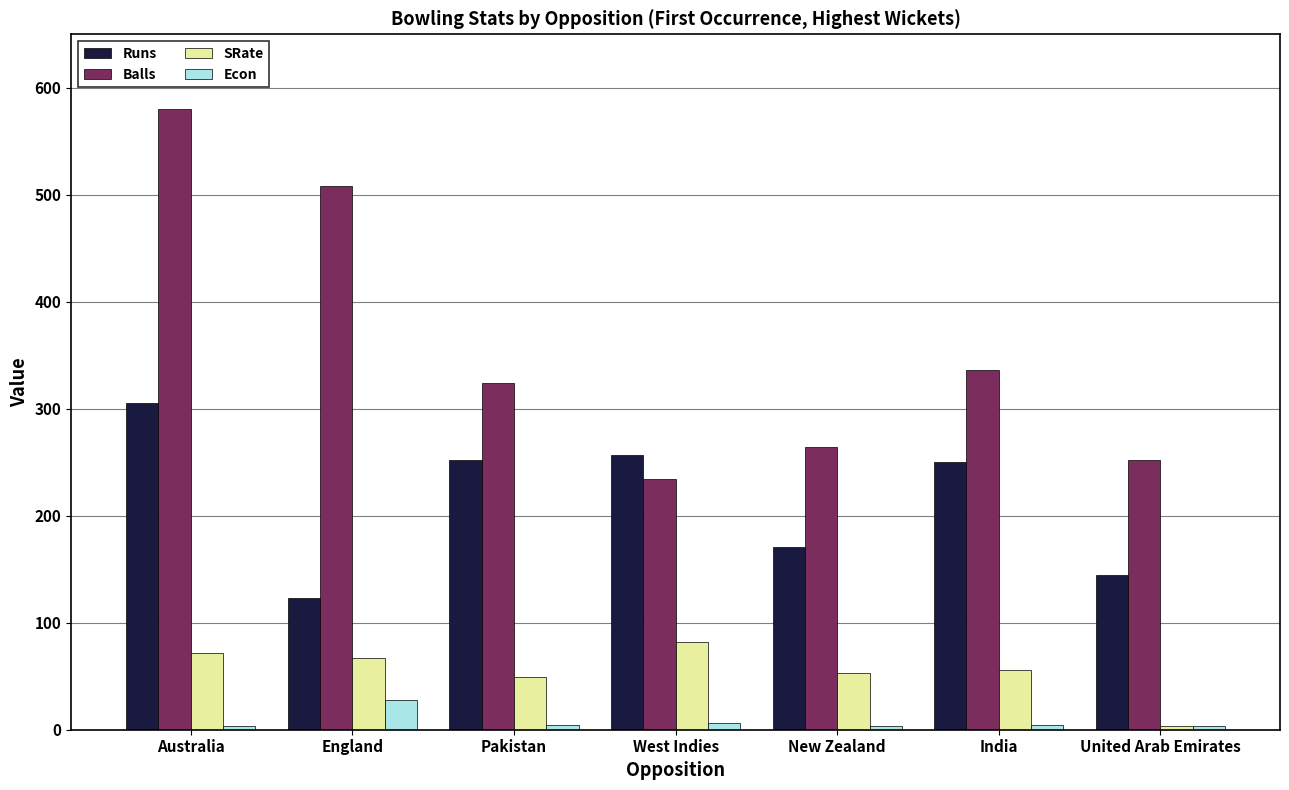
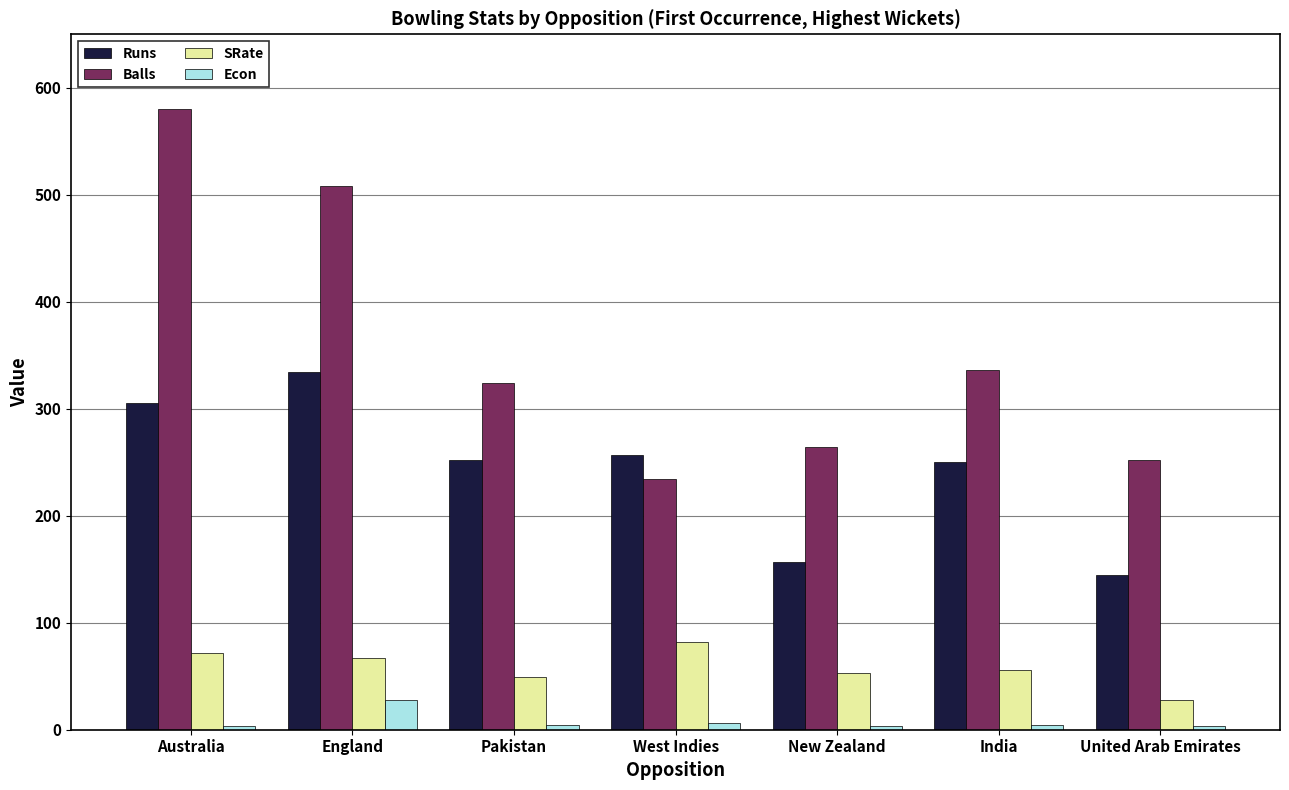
  {
    "Runs": {
      "Australia": 305,
-     "England": 123,
+     "England": 334,
      "Pakistan": 252,
      "West Indies": 257,
-     "New Zealand": 171,
+     "New Zealand": 157,
      "India": 250,
      "United Arab Emirates": 145
    },
    "Balls": {
      "Australia": 580,
      "England": 508,
      "Pakistan": 324,
      "West Indies": 234,
      "New Zealand": 264,
      "India": 336,
      "United Arab Emirates": 252
    },
    "SRate": {
      "Australia": 72,
      "England": 67,
      "Pakistan": 49,
      "West Indies": 82,
      "New Zealand": 53,
      "India": 56,
-     "United Arab Emirates": 4
+     "United Arab Emirates": 28
    },
    "Econ": {
      "Australia": 3,
      "England": 28,
      "Pakistan": 4,
      "West Indies": 7,
      "New Zealand": 4,
      "India": 4,
      "United Arab Emirates": 3
    }
  }
